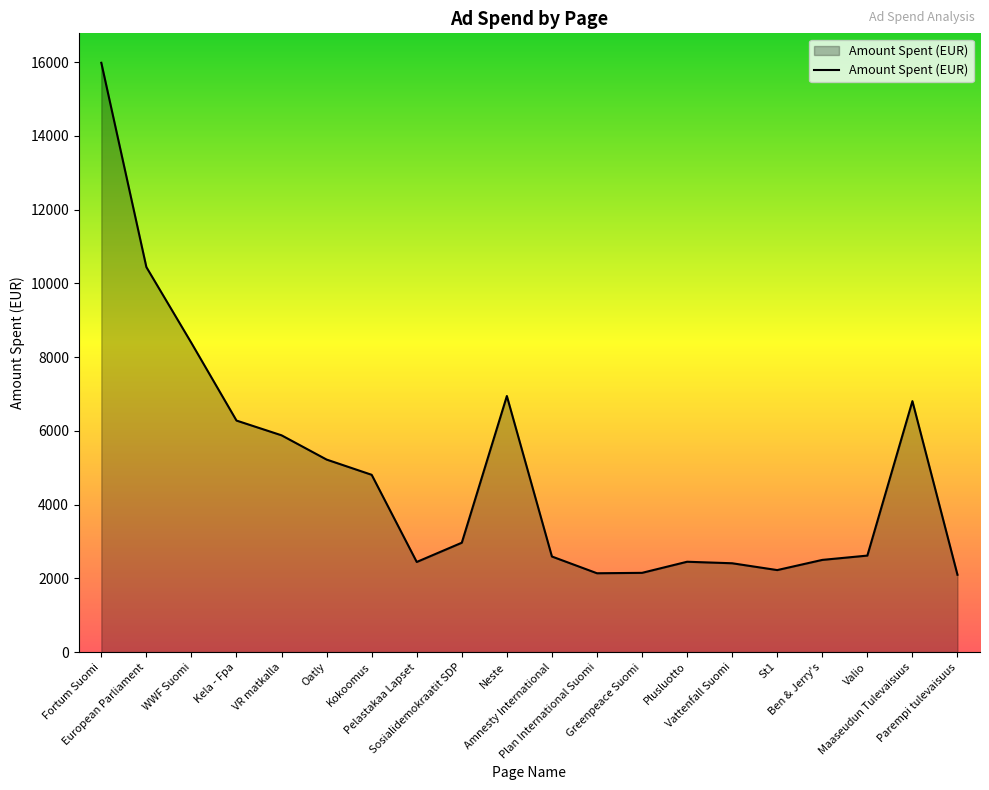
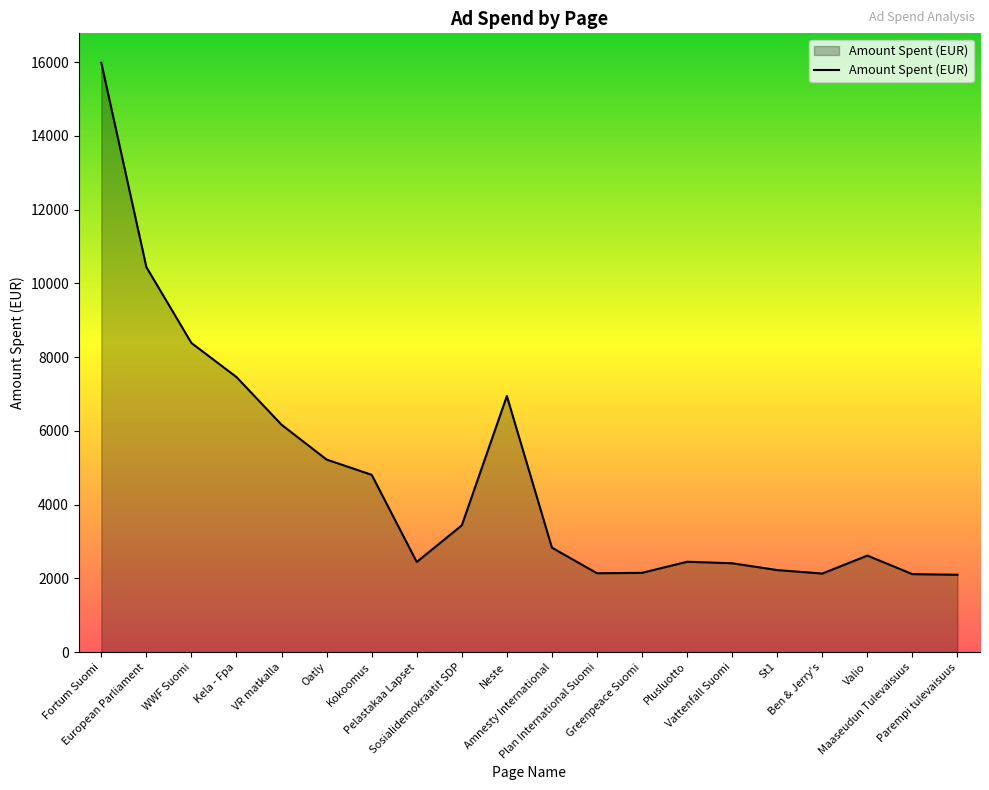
  {
    "Fortum Suomi": 16000,
    "European Parliament": 10400,
    "WWF Suomi": 8400,
-   "Kela - Fpa": 6300,
-   "VR matkalla": 5900,
+   "Kela - Fpa": 7500,
+   "VR matkalla": 6200,
    "Oatly": 5200,
    "Kokoomus": 4800,
    "Pelastakaa Lapset": 2400,
-   "Sosialidemokraatit SDP": 3000,
+   "Sosialidemokraatit SDP": 3400,
    "Neste": 6900,
-   "Amnesty International": 2600,
+   "Amnesty International": 2800,
    "Plan International Suomi": 2100,
    "Greenpeace Suomi": 2100,
    "Plusluotto": 2500,
    "Vattenfall Suomi": 2400,
    "St1": 2200,
-   "Ben & Jerry's": 2500,
+   "Ben & Jerry's": 2100,
    "Valio": 2600,
-   "Maaseudun Tulevaisuus": 6800,
+   "Maaseudun Tulevaisuus": 2100,
    "Parempi tulevaisuus": 2100
  }
